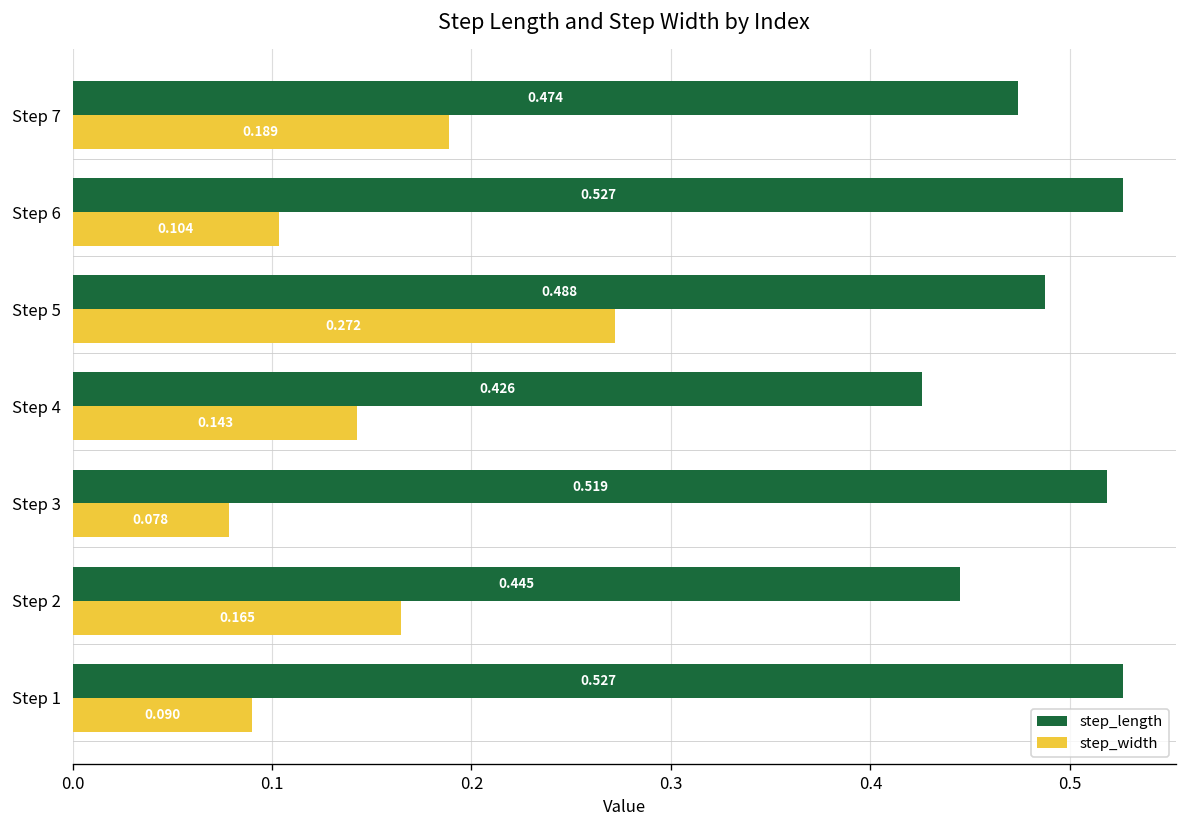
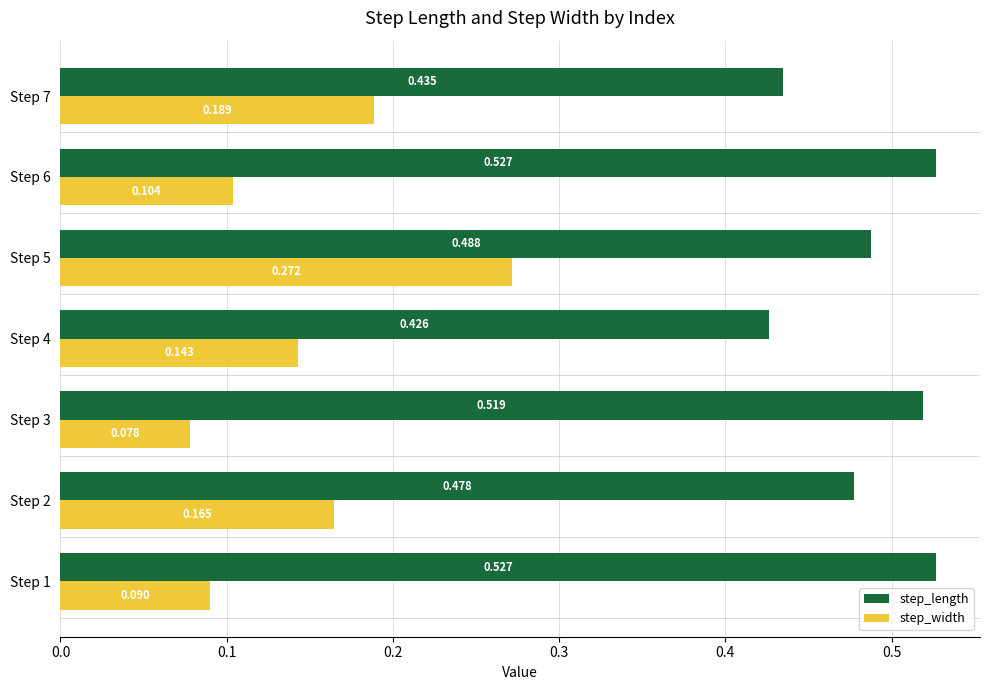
  {
    "step_length": {
-     "Step 7": 0.474,
+     "Step 7": 0.435,
      "Step 6": 0.527,
      "Step 5": 0.488,
      "Step 4": 0.426,
      "Step 3": 0.519,
-     "Step 2": 0.445,
+     "Step 2": 0.478,
      "Step 1": 0.527
    },
    "step_width": {
      "Step 7": 0.189,
      "Step 6": 0.104,
      "Step 5": 0.272,
      "Step 4": 0.143,
      "Step 3": 0.078,
      "Step 2": 0.165,
      "Step 1": 0.090
    }
  }
